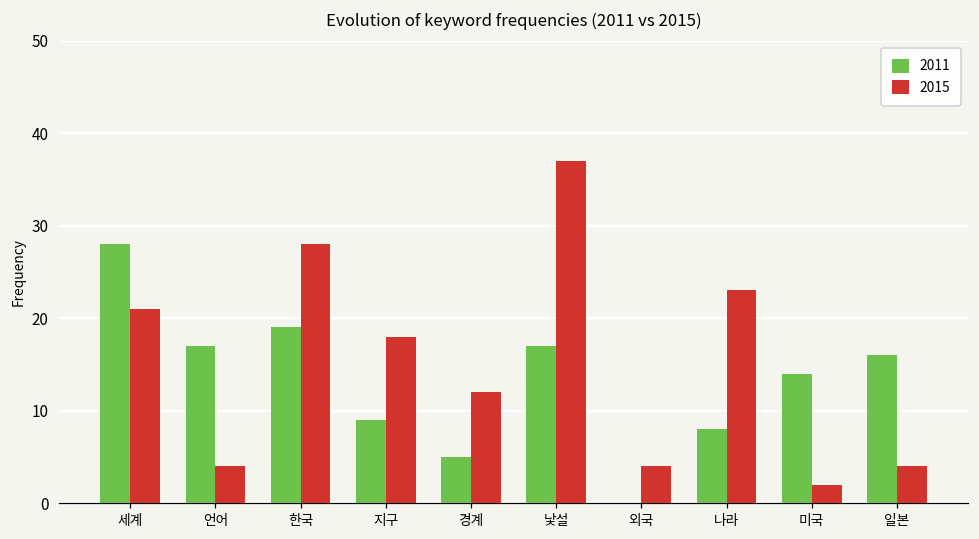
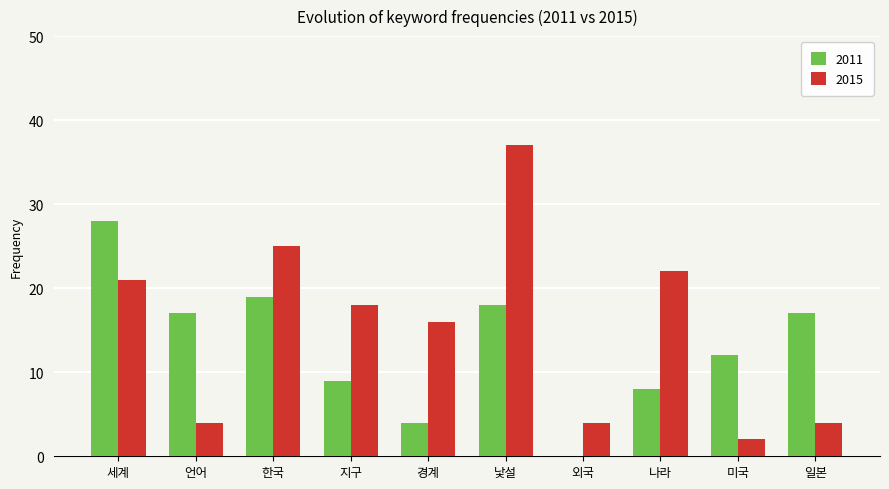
  {
    "2011": {
      "세계": 28,
      "언어": 17,
      "한국": 19,
      "지구": 9,
-     "경계": 5,
-     "낯설": 17,
+     "경계": 4,
+     "낯설": 18,
      "외국": 0,
      "나라": 8,
-     "미국": 14,
-     "일본": 16
+     "미국": 12,
+     "일본": 17
    },
    "2015": {
      "세계": 21,
      "언어": 4,
-     "한국": 28,
+     "한국": 25,
      "지구": 18,
-     "경계": 12,
+     "경계": 16,
      "낯설": 37,
      "외국": 4,
-     "나라": 23,
+     "나라": 22,
      "미국": 2,
      "일본": 4
    }
  }
